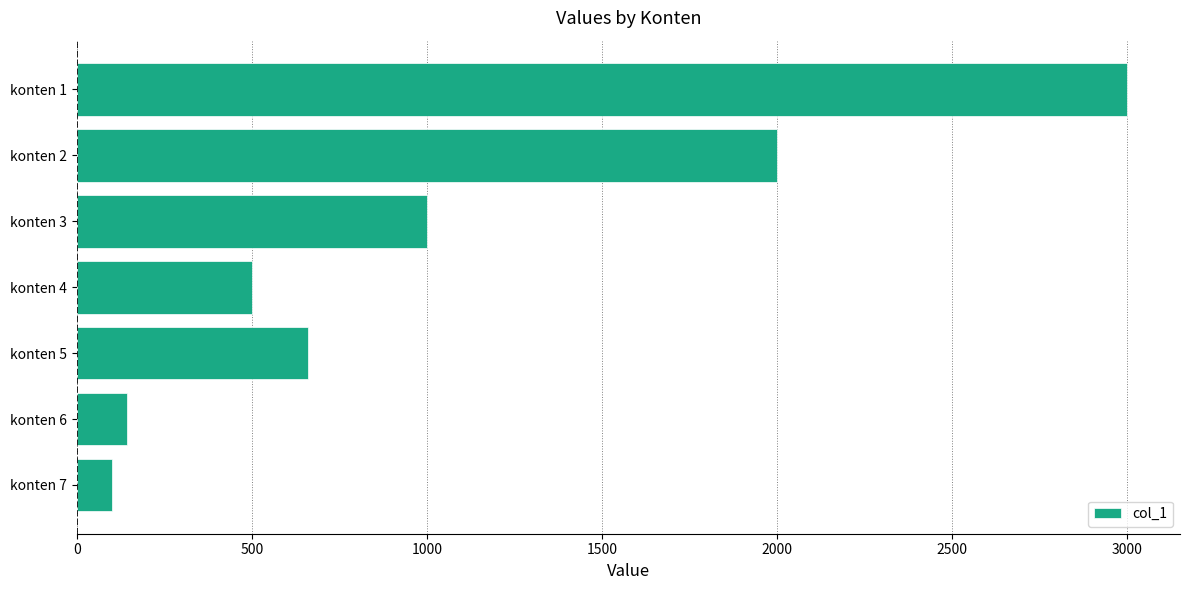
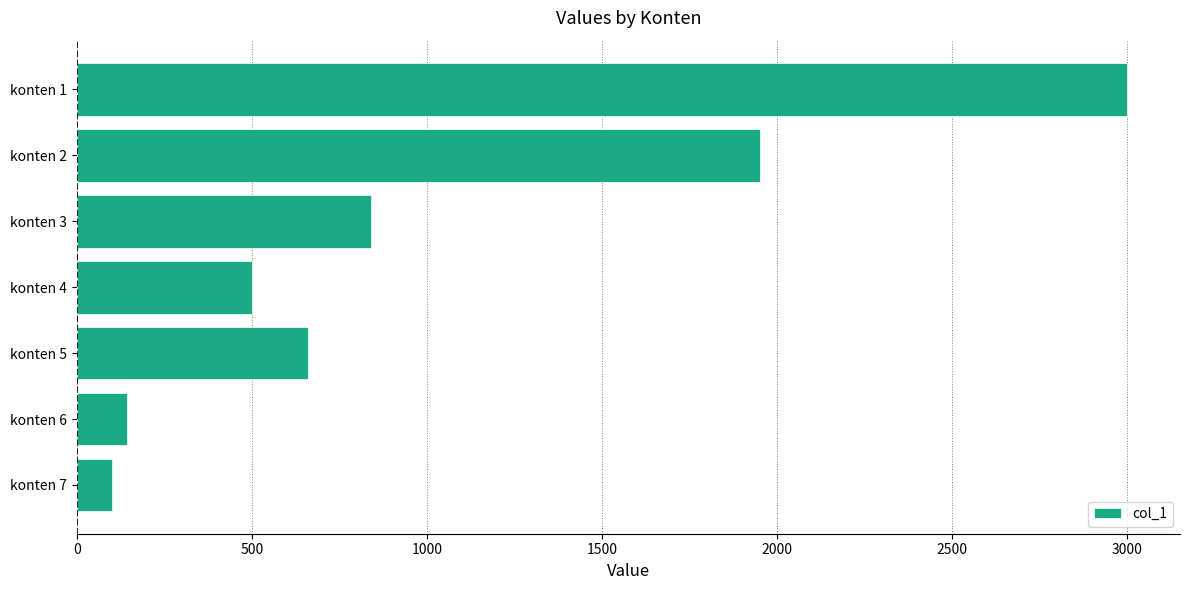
  {
    "konten 1": 3000,
-   "konten 2": 2000,
-   "konten 3": 1000,
+   "konten 2": 1950,
+   "konten 3": 840,
    "konten 4": 500,
    "konten 5": 660,
    "konten 6": 140,
    "konten 7": 100
  }
